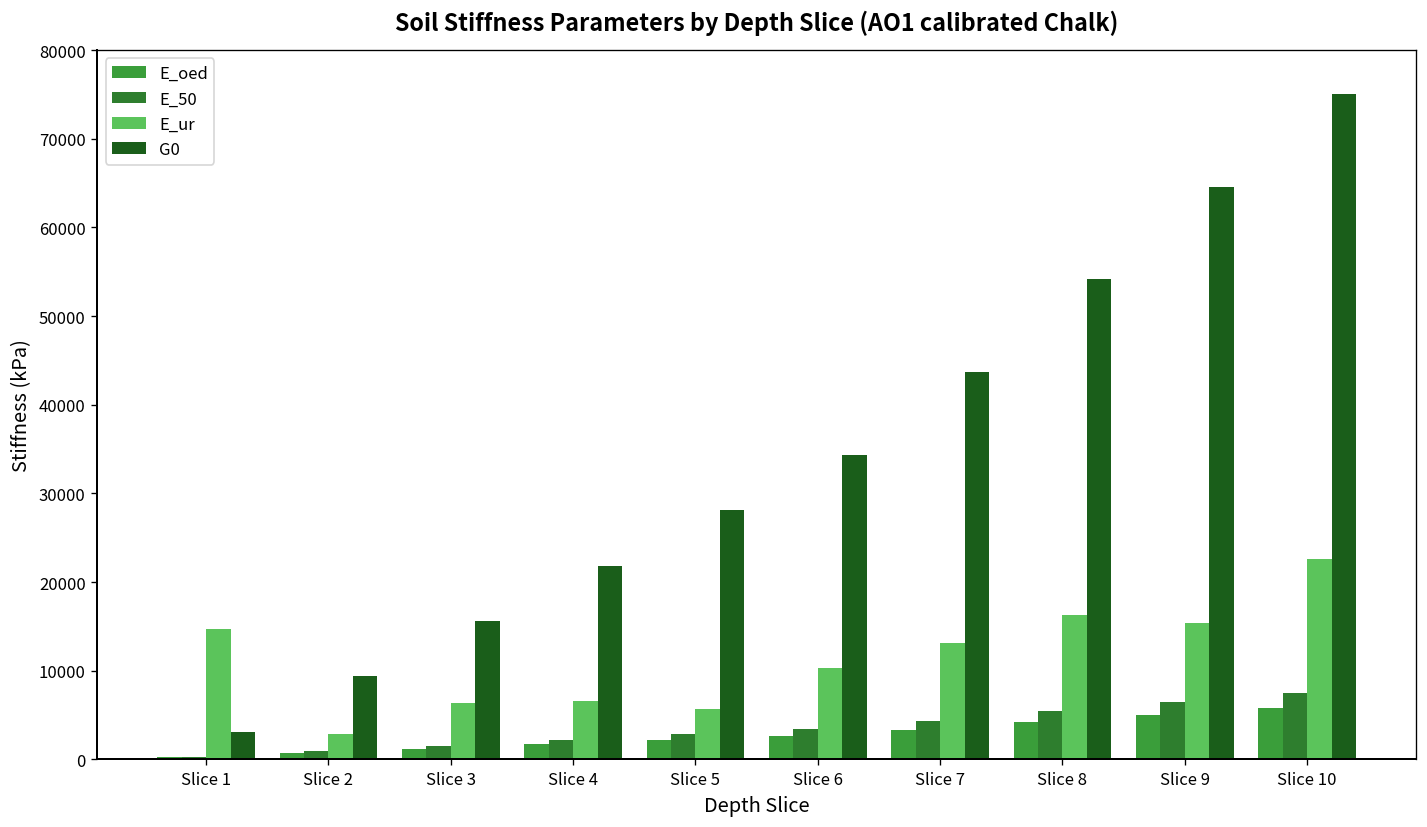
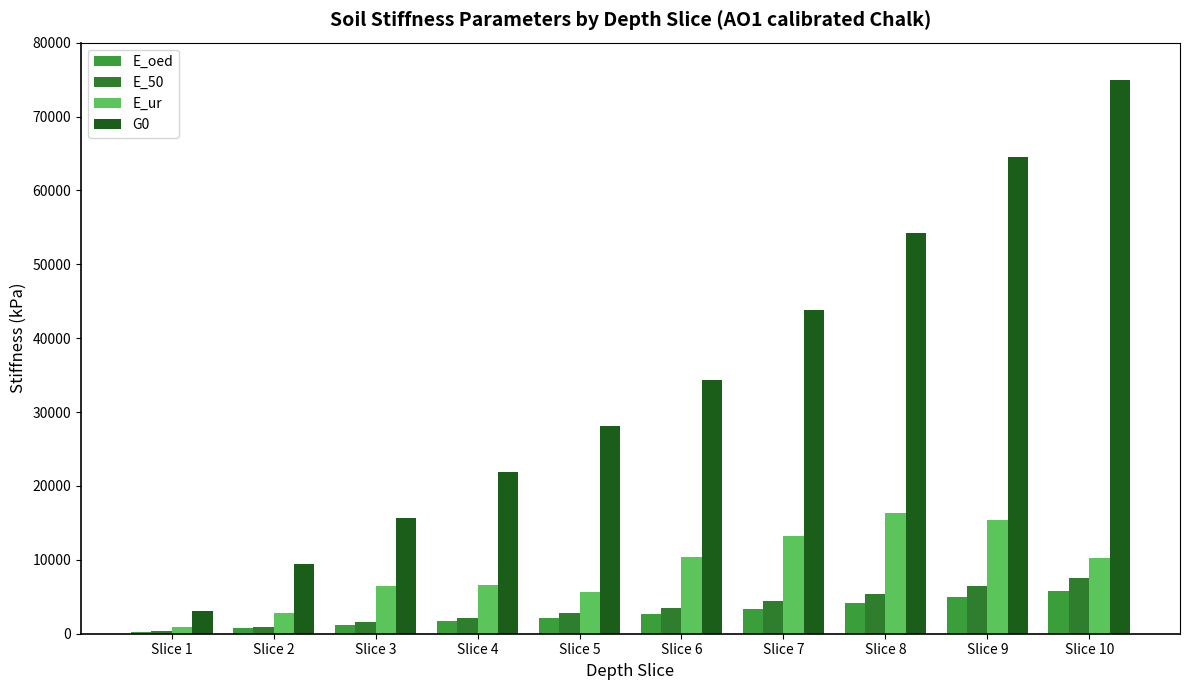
  {
    "E_ur": {
-     "Slice 1": 15000,
+     "Slice 1": 1000,
      "Slice 2": 3000,
      "Slice 3": 6000,
      "Slice 4": 7000,
      "Slice 5": 6000,
      "Slice 6": 10000,
      "Slice 7": 13000,
      "Slice 8": 16000,
      "Slice 9": 15000,
-     "Slice 10": 23000
+     "Slice 10": 10000
    }
  }
